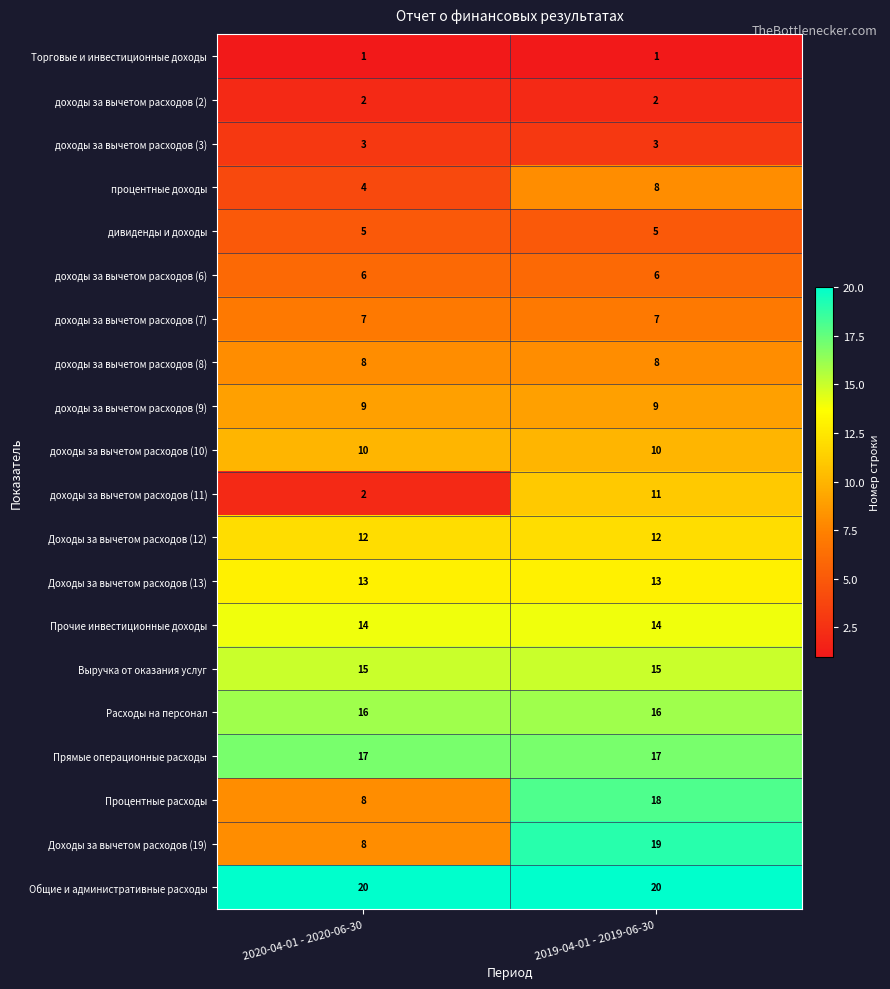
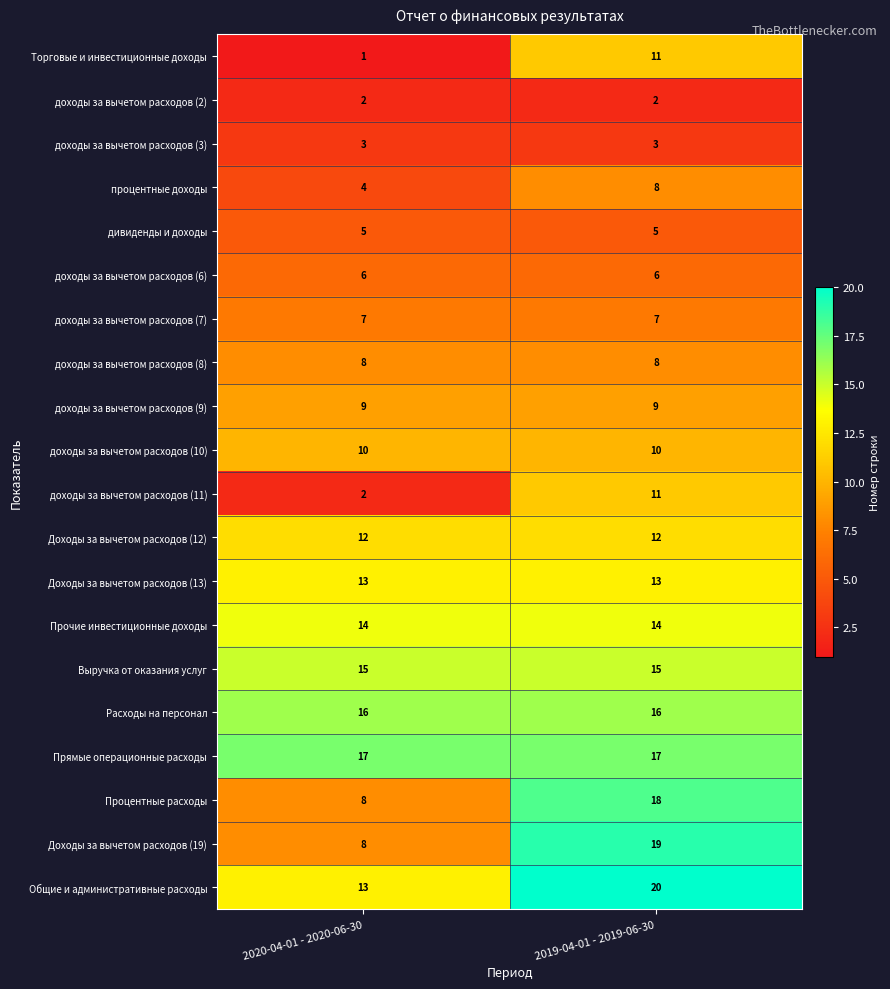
  {
    "Торговые и инвестиционные доходы": {
      "2020-04-01 - 2020-06-30": 1,
-     "2019-04-01 - 2019-06-30": 1
+     "2019-04-01 - 2019-06-30": 11
    },
    "доходы за вычетом расходов (2)": {
      "2020-04-01 - 2020-06-30": 2,
      "2019-04-01 - 2019-06-30": 2
    },
    "доходы за вычетом расходов (3)": {
      "2020-04-01 - 2020-06-30": 3,
      "2019-04-01 - 2019-06-30": 3
    },
    "процентные доходы": {
      "2020-04-01 - 2020-06-30": 4,
      "2019-04-01 - 2019-06-30": 8
    },
    "дивиденды и доходы": {
      "2020-04-01 - 2020-06-30": 5,
      "2019-04-01 - 2019-06-30": 5
    },
    "доходы за вычетом расходов (6)": {
      "2020-04-01 - 2020-06-30": 6,
      "2019-04-01 - 2019-06-30": 6
    },
    "доходы за вычетом расходов (7)": {
      "2020-04-01 - 2020-06-30": 7,
      "2019-04-01 - 2019-06-30": 7
    },
    "доходы за вычетом расходов (8)": {
      "2020-04-01 - 2020-06-30": 8,
      "2019-04-01 - 2019-06-30": 8
    },
    "доходы за вычетом расходов (9)": {
      "2020-04-01 - 2020-06-30": 9,
      "2019-04-01 - 2019-06-30": 9
    },
    "доходы за вычетом расходов (10)": {
      "2020-04-01 - 2020-06-30": 10,
      "2019-04-01 - 2019-06-30": 10
    },
    "доходы за вычетом расходов (11)": {
      "2020-04-01 - 2020-06-30": 2,
      "2019-04-01 - 2019-06-30": 11
    },
    "Доходы за вычетом расходов (12)": {
      "2020-04-01 - 2020-06-30": 12,
      "2019-04-01 - 2019-06-30": 12
    },
    "Доходы за вычетом расходов (13)": {
      "2020-04-01 - 2020-06-30": 13,
      "2019-04-01 - 2019-06-30": 13
    },
    "Прочие инвестиционные доходы": {
      "2020-04-01 - 2020-06-30": 14,
      "2019-04-01 - 2019-06-30": 14
    },
    "Выручка от оказания услуг": {
      "2020-04-01 - 2020-06-30": 15,
      "2019-04-01 - 2019-06-30": 15
    },
    "Расходы на персонал": {
      "2020-04-01 - 2020-06-30": 16,
      "2019-04-01 - 2019-06-30": 16
    },
    "Прямые операционные расходы": {
      "2020-04-01 - 2020-06-30": 17,
      "2019-04-01 - 2019-06-30": 17
    },
    "Процентные расходы": {
      "2020-04-01 - 2020-06-30": 8,
      "2019-04-01 - 2019-06-30": 18
    },
    "Доходы за вычетом расходов (19)": {
      "2020-04-01 - 2020-06-30": 8,
      "2019-04-01 - 2019-06-30": 19
    },
    "Общие и административные расходы": {
-     "2020-04-01 - 2020-06-30": 20,
+     "2020-04-01 - 2020-06-30": 13,
      "2019-04-01 - 2019-06-30": 20
    }
  }
